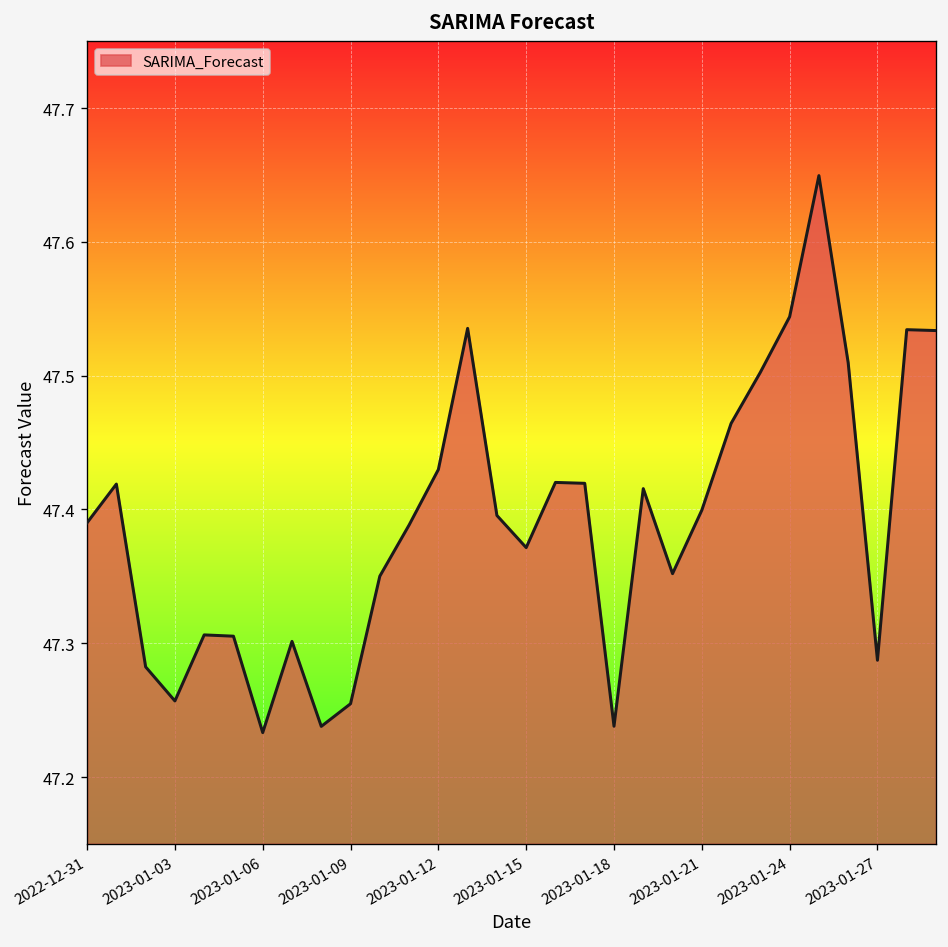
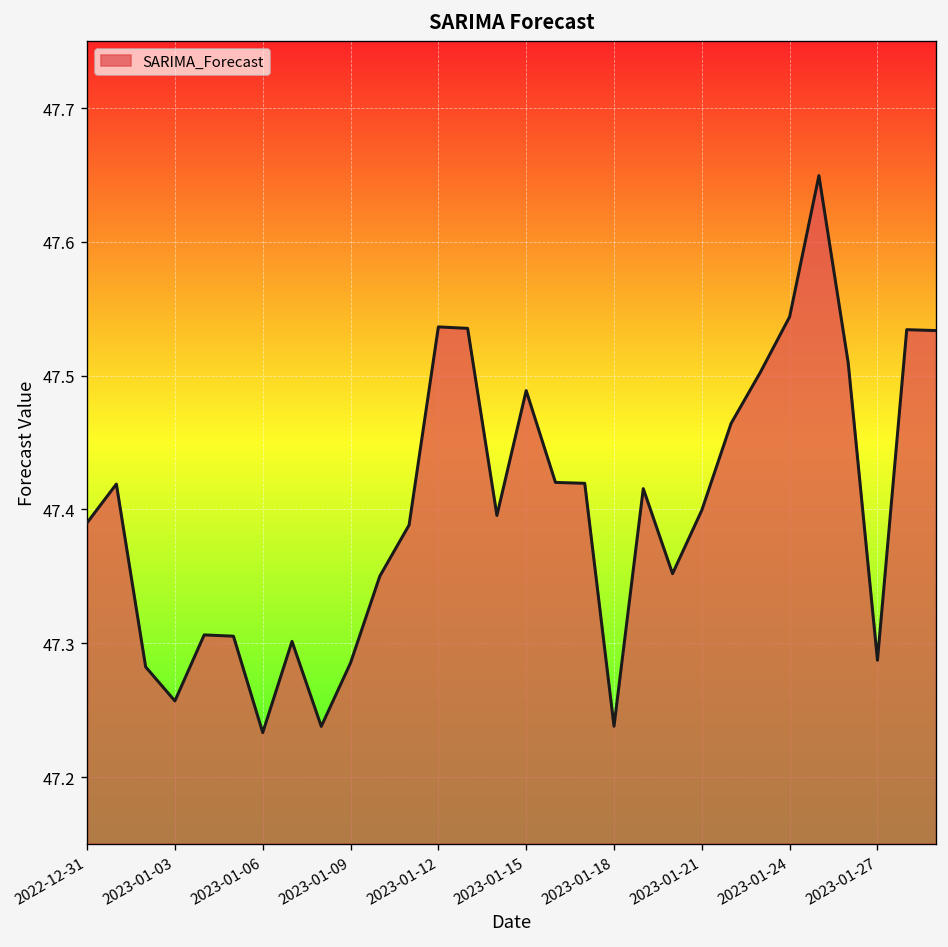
  {
    "2022-12-31": 47.390,
    "2023-01-03": 47.257,
    "2023-01-06": 47.233,
-   "2023-01-09": 47.255,
-   "2023-01-12": 47.430,
-   "2023-01-15": 47.371,
+   "2023-01-09": 47.285,
+   "2023-01-12": 47.536,
+   "2023-01-15": 47.489,
    "2023-01-18": 47.238,
    "2023-01-21": 47.399,
    "2023-01-24": 47.544,
    "2023-01-27": 47.287
  }
